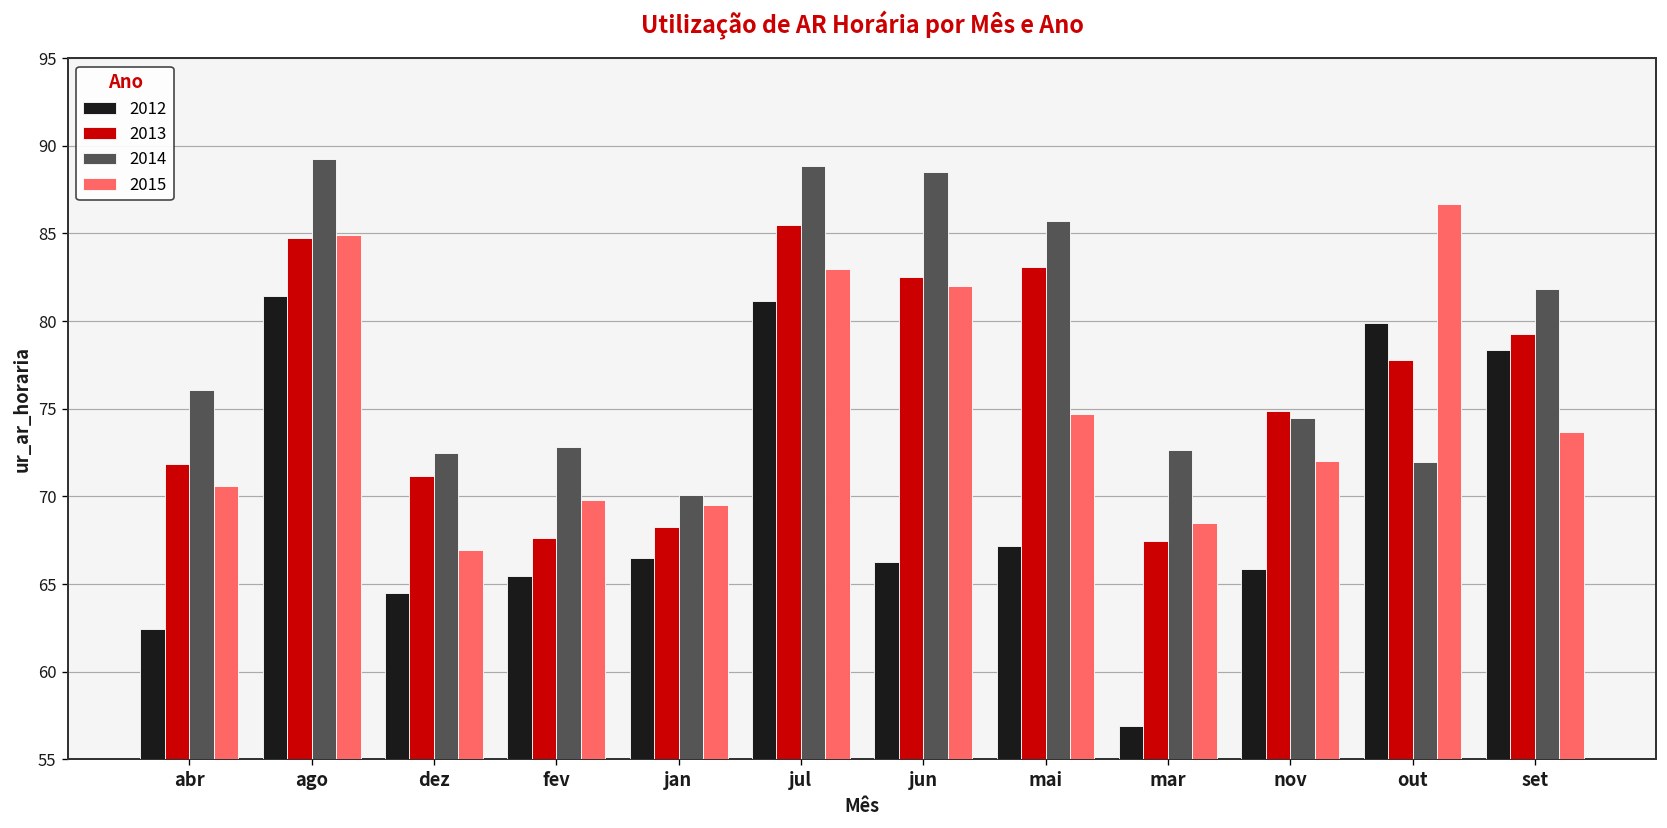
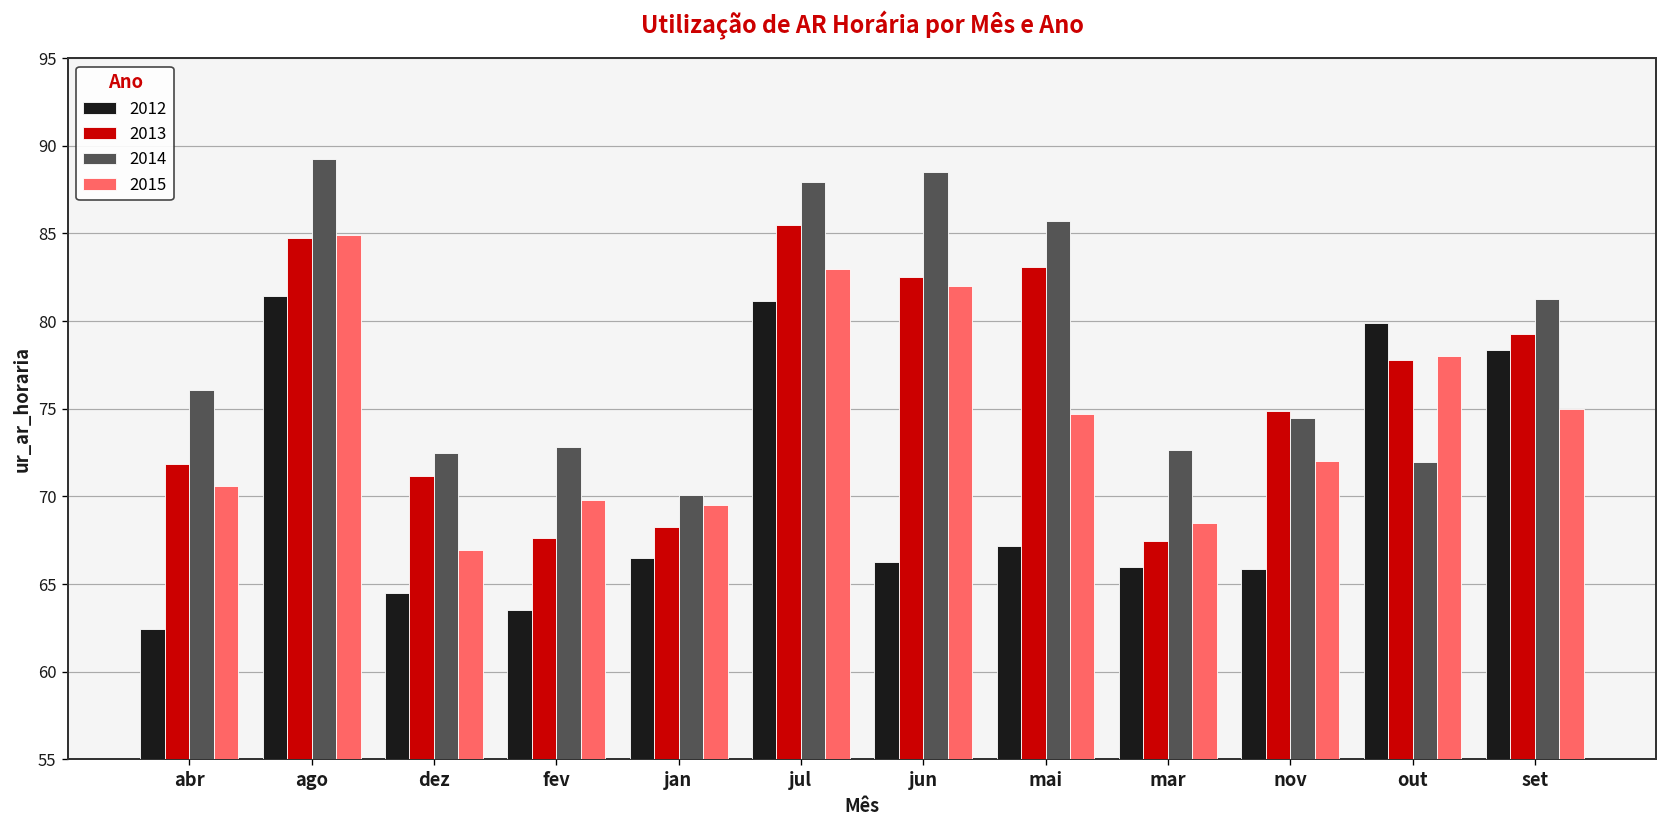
  {
    "2012": {
      "abr": 62.5,
      "ago": 81.5,
      "dez": 64.5,
-     "fev": 65.4,
+     "fev": 63.5,
      "jan": 66.5,
      "jul": 81.1,
      "jun": 66.3,
      "mai": 67.2,
-     "mar": 56.9,
+     "mar": 66.0,
      "nov": 65.9,
      "out": 79.9,
      "set": 78.4
    },
    "2013": {
      "abr": 71.9,
      "ago": 84.8,
      "dez": 71.2,
      "fev": 67.6,
      "jan": 68.3,
      "jul": 85.5,
      "jun": 82.5,
      "mai": 83.1,
      "mar": 67.5,
      "nov": 74.9,
      "out": 77.8,
      "set": 79.3
    },
    "2014": {
      "abr": 76.1,
      "ago": 89.3,
      "dez": 72.5,
      "fev": 72.8,
      "jan": 70.1,
-     "jul": 88.9,
+     "jul": 88.0,
      "jun": 88.5,
      "mai": 85.7,
      "mar": 72.6,
      "nov": 74.5,
      "out": 72.0,
-     "set": 81.9
+     "set": 81.3
    },
    "2015": {
      "abr": 70.6,
      "ago": 84.9,
      "dez": 66.9,
      "fev": 69.8,
      "jan": 69.5,
      "jul": 83.0,
      "jun": 82.0,
      "mai": 74.7,
      "mar": 68.5,
      "nov": 72.0,
-     "out": 86.7,
-     "set": 73.7
+     "out": 78.0,
+     "set": 75.0
    }
  }
